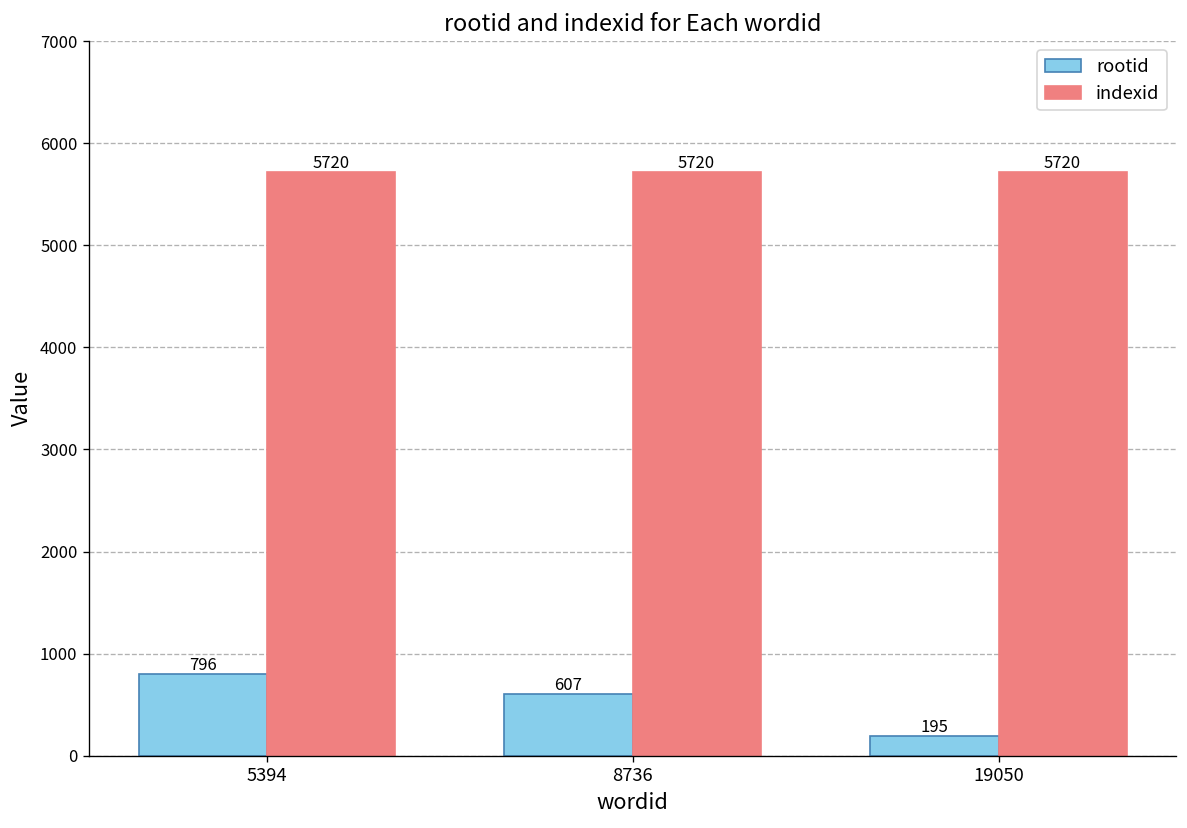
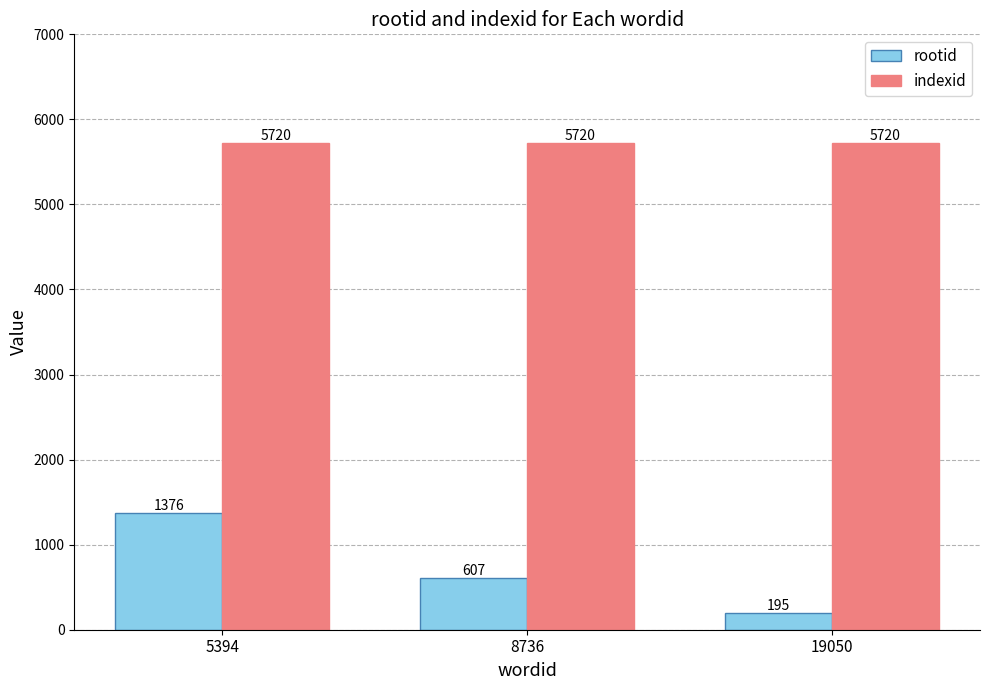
  {
    "rootid": {
-     "5394": 796,
+     "5394": 1376,
      "8736": 607,
      "19050": 195
    },
    "indexid": {
      "5394": 5720,
      "8736": 5720,
      "19050": 5720
    }
  }
